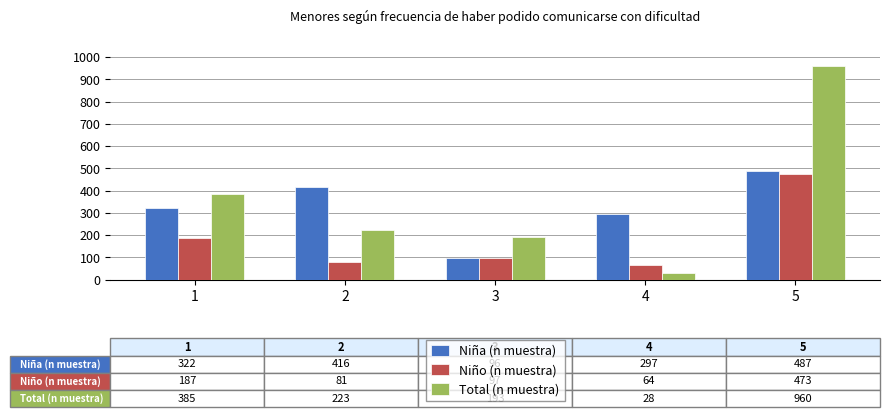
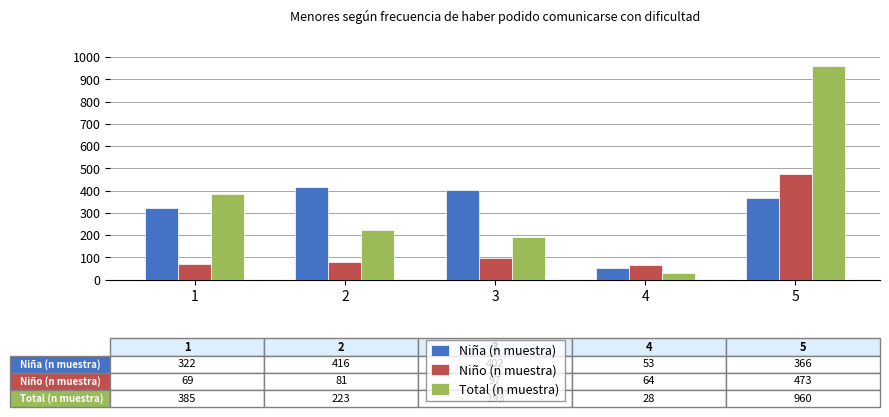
  {
    "Niña (n muestra)": {
-     "3": 100,
-     "4": 297,
-     "5": 487
+     "3": 400,
+     "4": 53,
+     "5": 366
    },
    "Niño (n muestra)": {
-     "1": 187
+     "1": 69
    },
    "Total (n muestra)": {
      "1": 390,
      "2": 220,
      "3": 190,
      "4": 30,
      "5": 960
    }
  }
